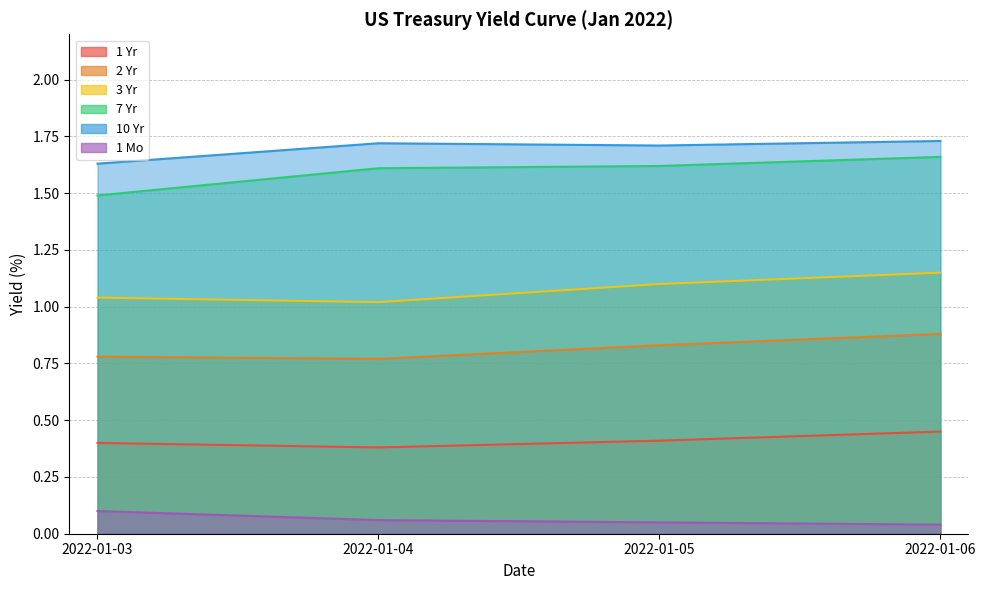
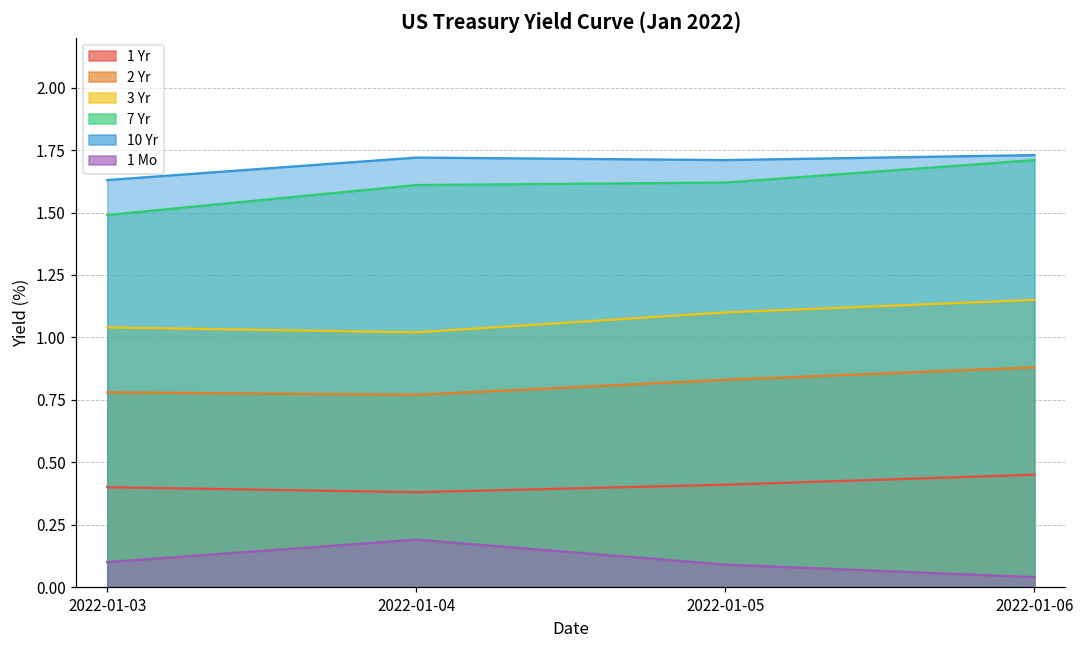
  {
    "7 Yr": {
      "2022-01-03": 1.49,
      "2022-01-04": 1.61,
      "2022-01-05": 1.62,
-     "2022-01-06": 1.66
+     "2022-01-06": 1.71
    },
    "10 Yr": {
      "2022-01-03": 1.63,
      "2022-01-04": 1.72,
      "2022-01-05": 1.71,
      "2022-01-06": 1.73
    },
    "1 Mo": {
      "2022-01-03": 0.10,
-     "2022-01-04": 0.06,
-     "2022-01-05": 0.05,
+     "2022-01-04": 0.19,
+     "2022-01-05": 0.09,
      "2022-01-06": 0.04
    }
  }
